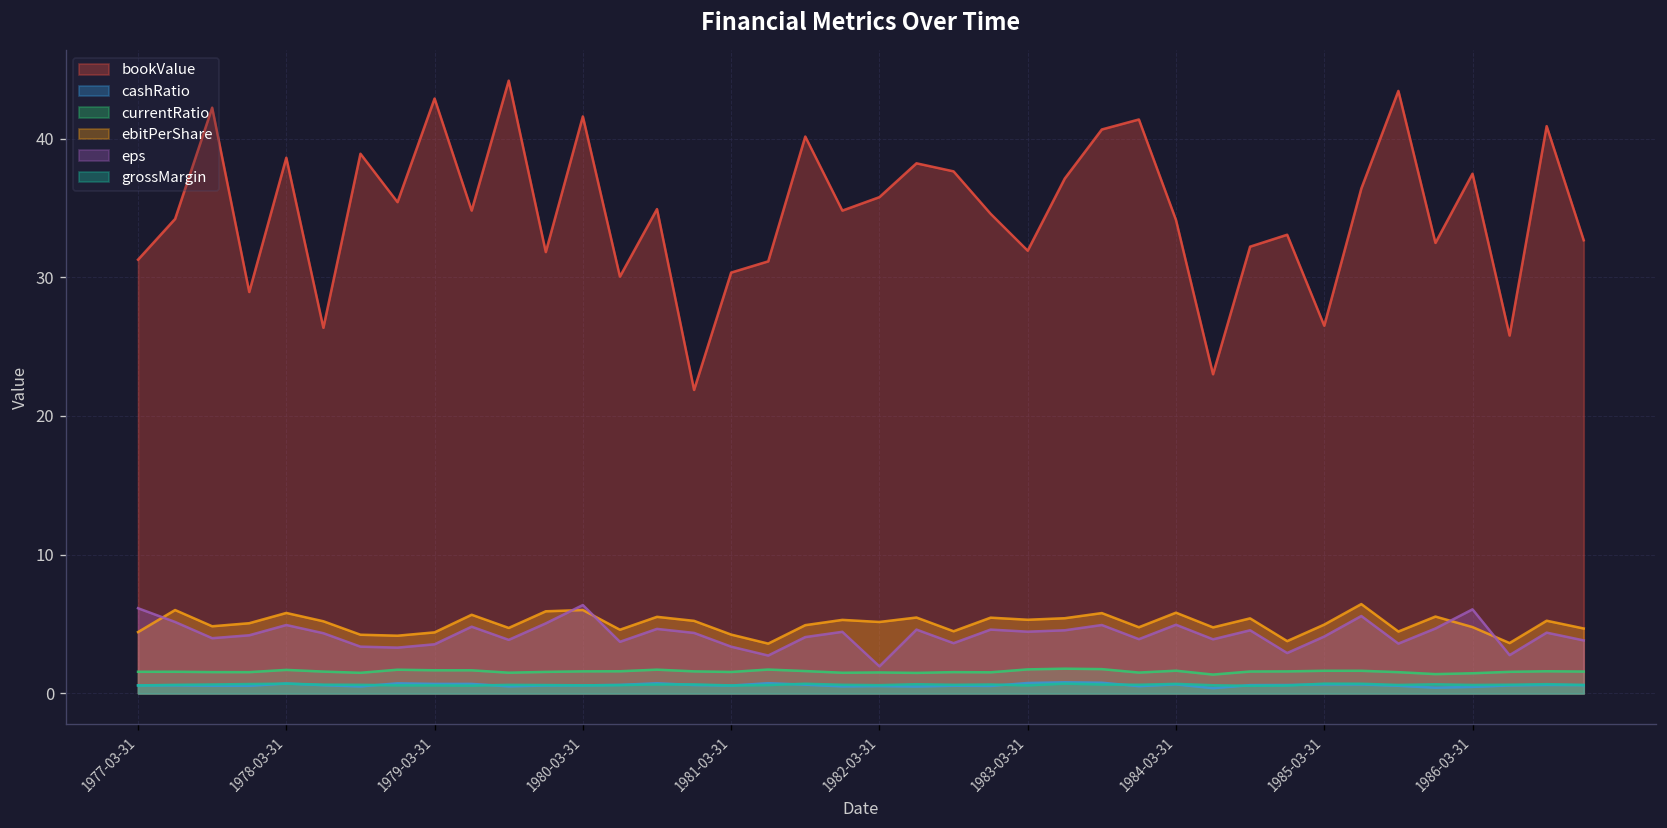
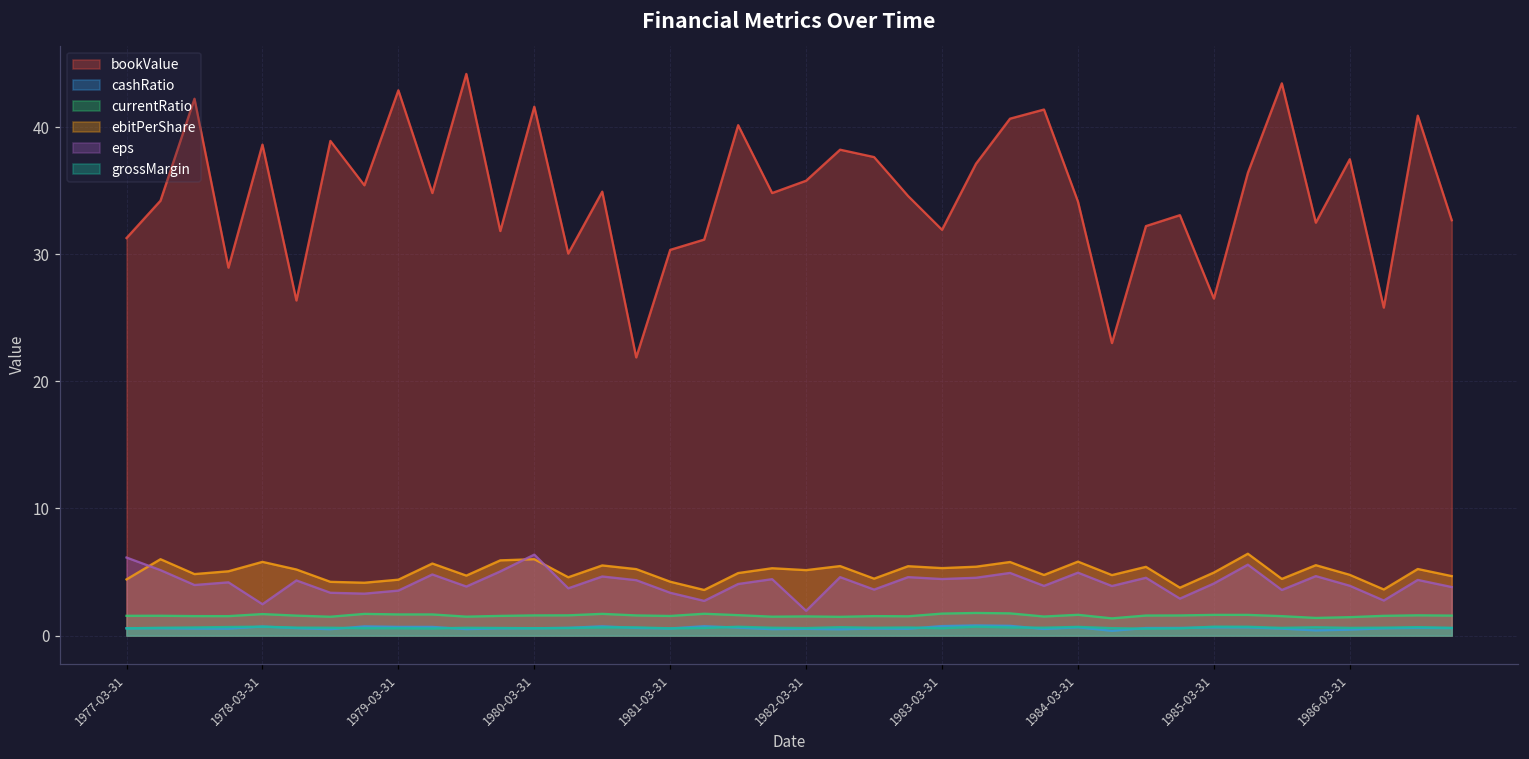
  {
    "eps": {
      "1977-03-31": 6.1,
-     "1978-03-31": 4.9,
+     "1978-03-31": 2.5,
      "1979-03-31": 3.5,
      "1980-03-31": 6.4,
      "1981-03-31": 3.4,
      "1982-03-31": 2.0,
      "1983-03-31": 4.5,
      "1984-03-31": 5.0,
      "1985-03-31": 4.1,
-     "1986-03-31": 6.1
+     "1986-03-31": 3.9
    }
  }
